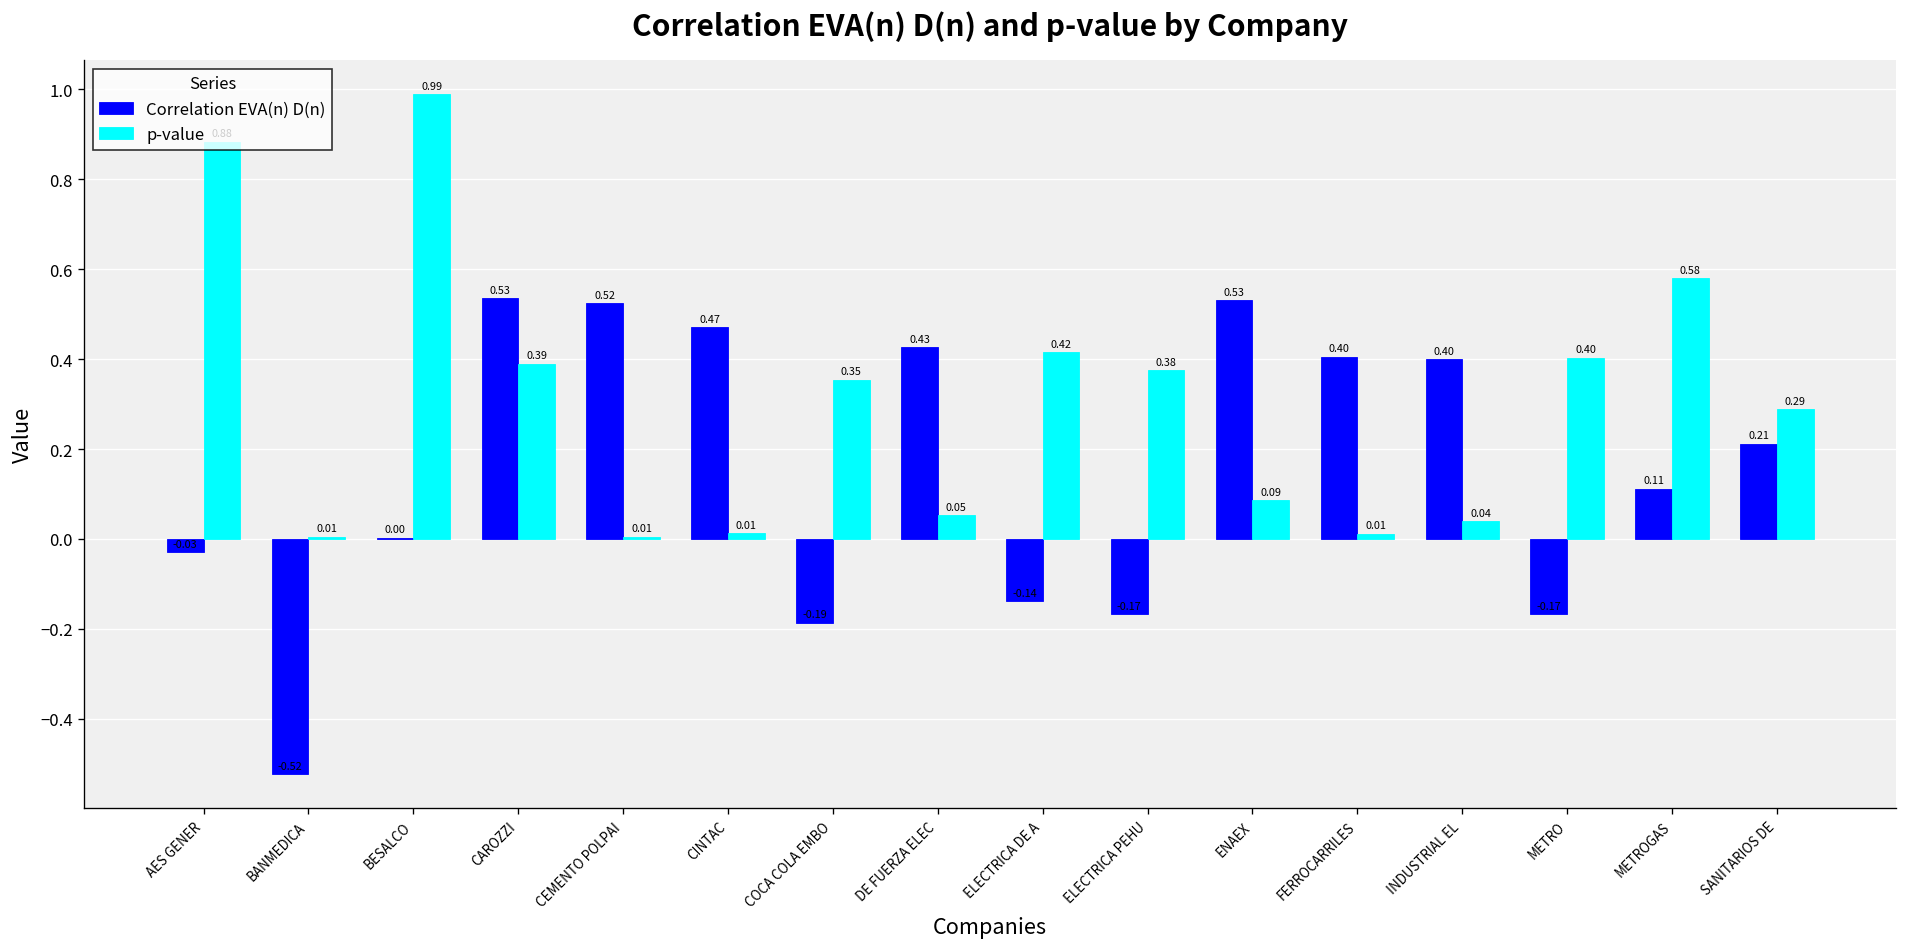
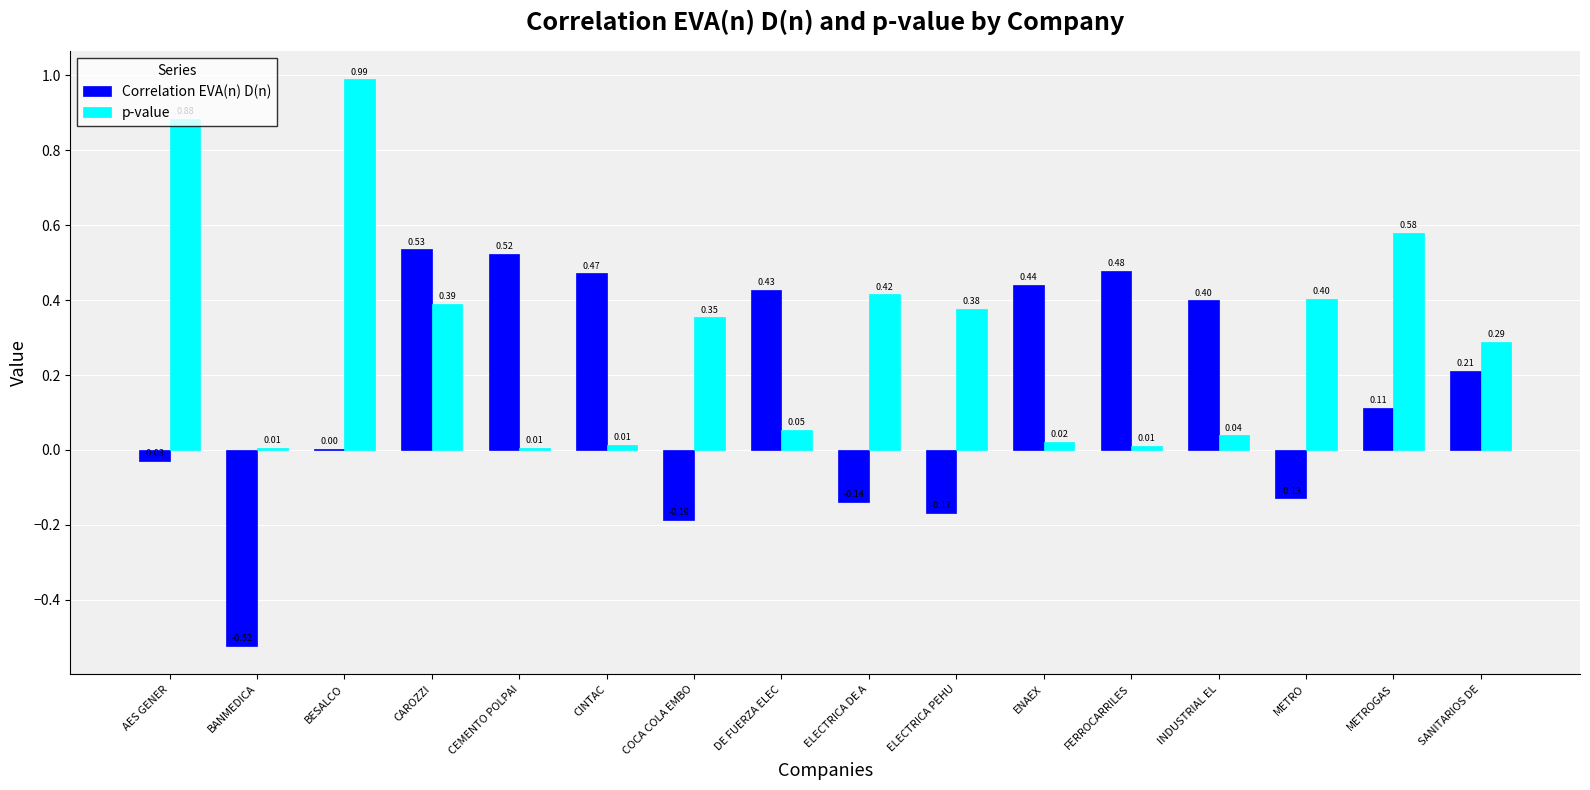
  {
    "Correlation EVA(n) D(n)": {
      "AES GENER": -0.03,
      "BANMEDICA": -0.52,
      "BESALCO": 0.00,
      "CAROZZI": 0.53,
      "CEMENTO POLPAI": 0.52,
      "CINTAC": 0.47,
      "COCA COLA EMBO": -0.19,
      "DE FUERZA ELEC": 0.43,
      "ELECTRICA DE A": -0.14,
      "ELECTRICA PEHU": -0.17,
-     "ENAEX": 0.53,
-     "FERROCARRILES": 0.40,
+     "ENAEX": 0.44,
+     "FERROCARRILES": 0.48,
      "INDUSTRIAL EL": 0.40,
-     "METRO": -0.17,
+     "METRO": -0.13,
      "METROGAS": 0.11,
      "SANITARIOS DE": 0.21
    },
    "p-value": {
      "BANMEDICA": 0.01,
      "BESALCO": 0.99,
      "CAROZZI": 0.39,
      "CEMENTO POLPAI": 0.01,
      "CINTAC": 0.01,
      "COCA COLA EMBO": 0.35,
      "DE FUERZA ELEC": 0.05,
      "ELECTRICA DE A": 0.42,
      "ELECTRICA PEHU": 0.38,
-     "ENAEX": 0.09,
+     "ENAEX": 0.02,
      "FERROCARRILES": 0.01,
      "INDUSTRIAL EL": 0.04,
      "METRO": 0.40,
      "METROGAS": 0.58,
      "SANITARIOS DE": 0.29
    }
  }
